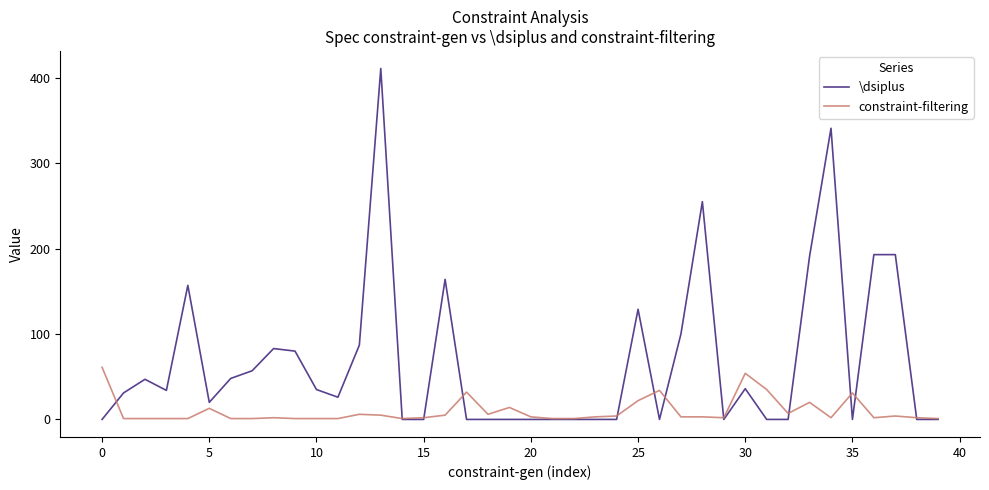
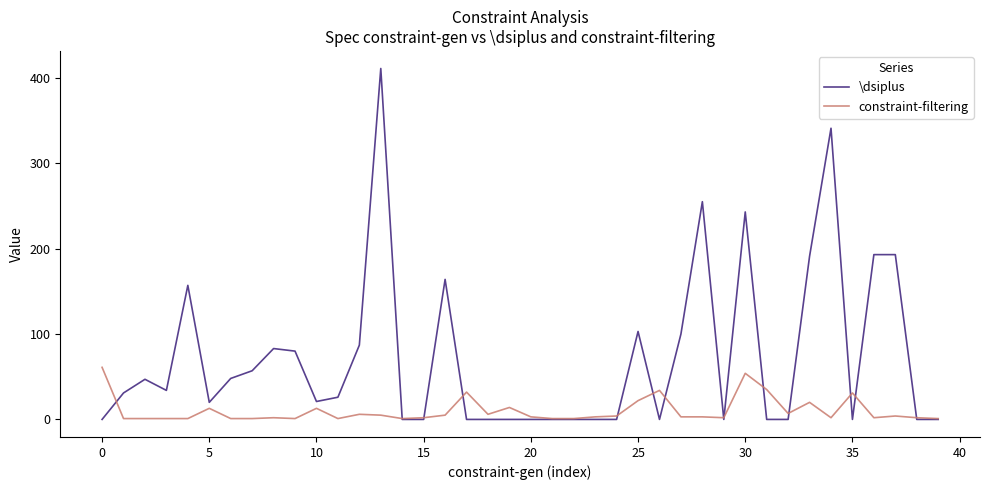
  {
    "\\dsiplus": {
      "0": 0,
      "5": 20,
-     "10": 40,
-     "25": 130,
-     "30": 40,
+     "10": 20,
+     "25": 100,
+     "30": 240,
      "35": 0
    },
    "constraint-filtering": {
      "0": 60,
      "5": 10,
-     "10": 0,
+     "10": 10,
      "25": 20,
      "30": 50,
      "35": 30
    }
  }
